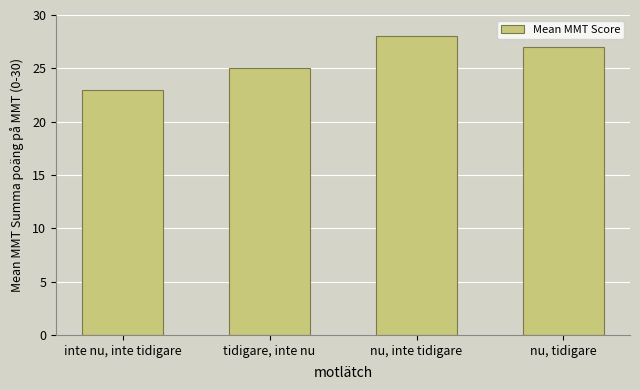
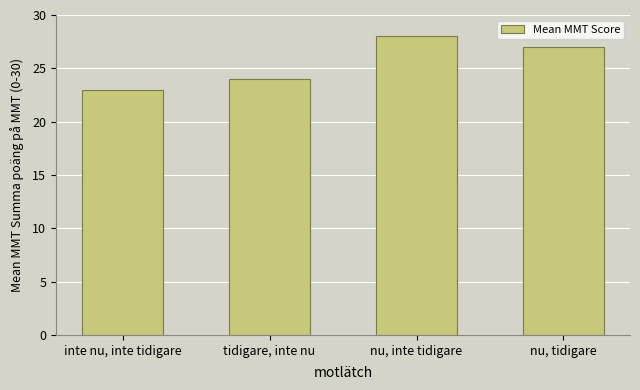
  {
    "inte nu, inte tidigare": 23,
-   "tidigare, inte nu": 25,
+   "tidigare, inte nu": 24,
    "nu, inte tidigare": 28,
    "nu, tidigare": 27
  }
